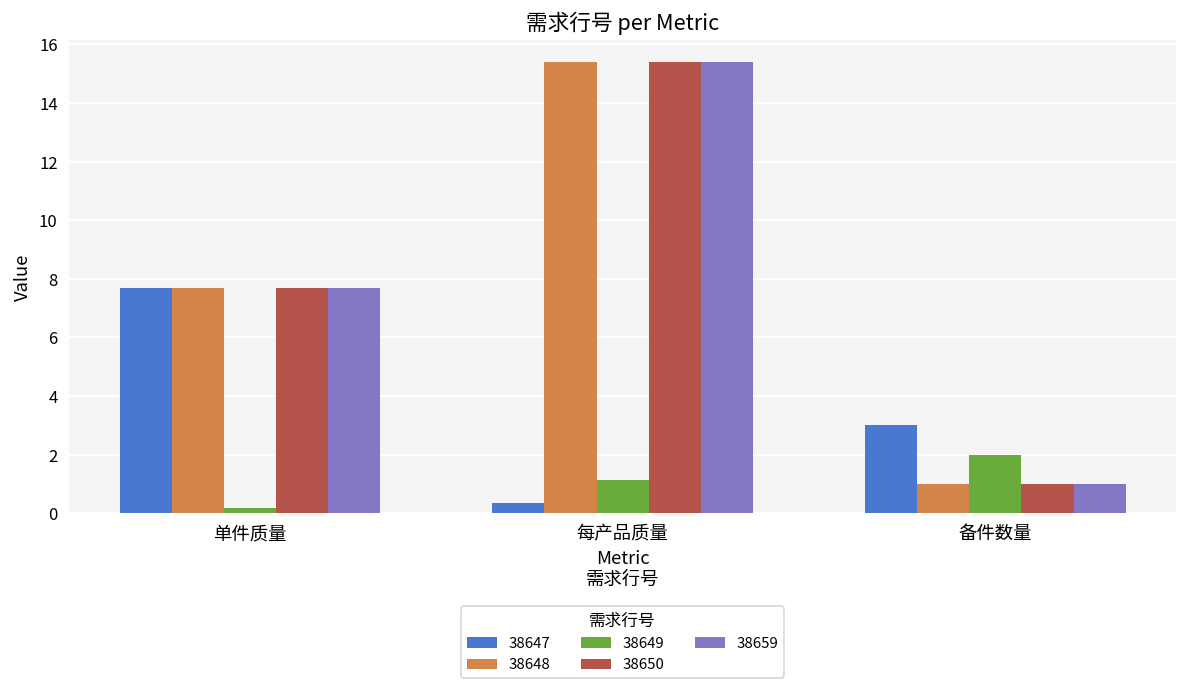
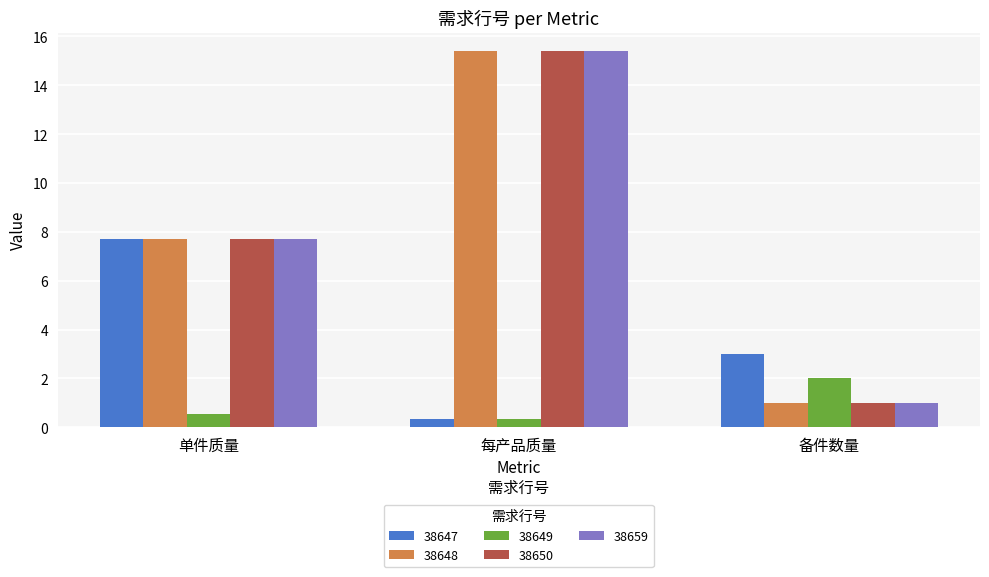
  {
    "38647": {
      "单件质量": 7.7,
      "每产品质量": 0.3,
      "备件数量": 3.0
    },
    "38649": {
-     "单件质量": 0.2,
-     "每产品质量": 1.1,
+     "单件质量": 0.6,
+     "每产品质量": 0.3,
      "备件数量": 2.0
    },
    "38659": {
      "单件质量": 7.7,
      "每产品质量": 15.4,
      "备件数量": 1.0
    }
  }
